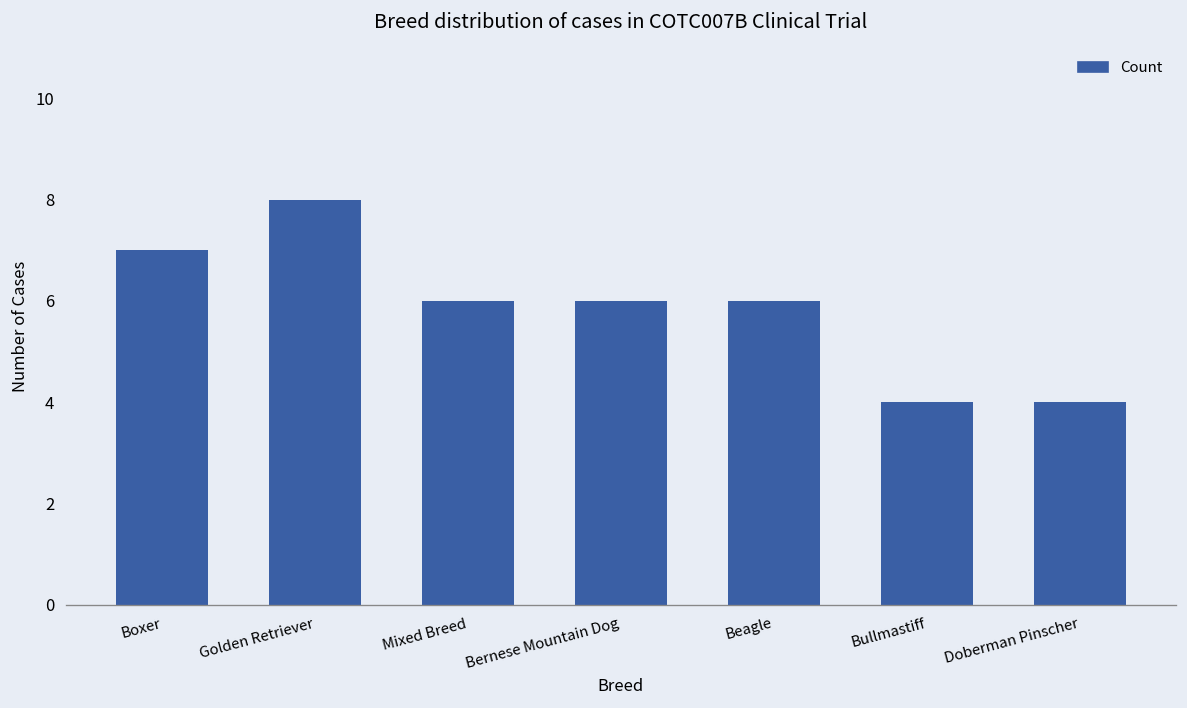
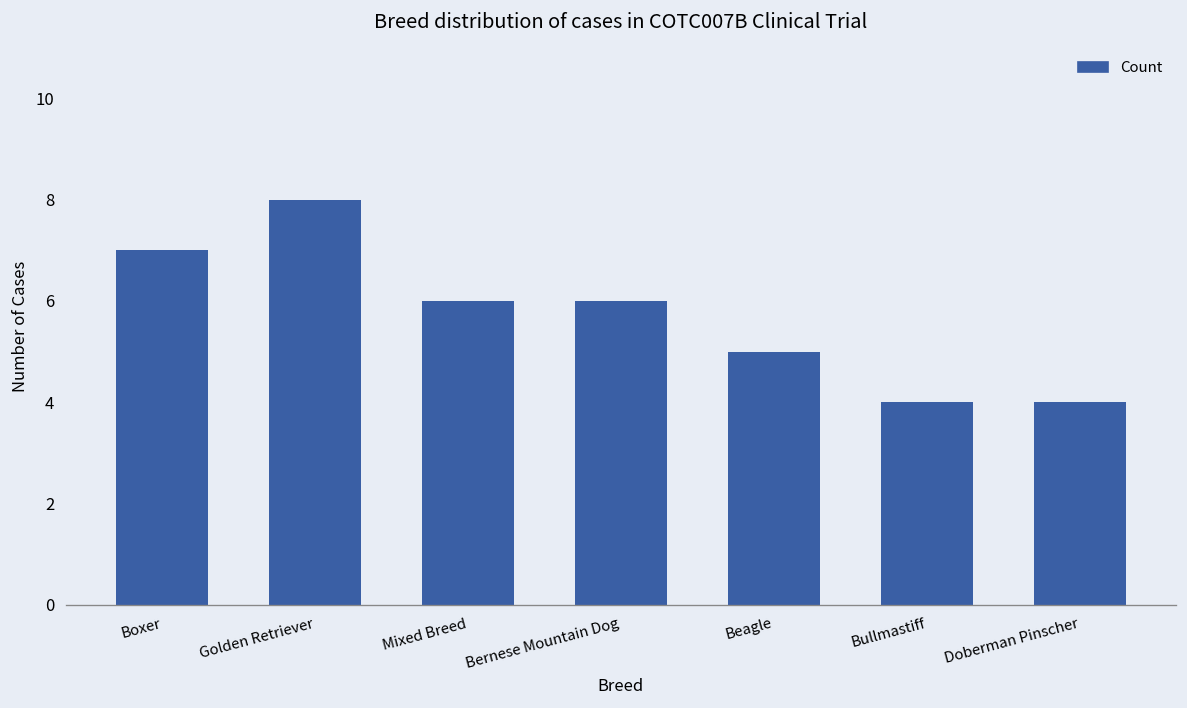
  {
    "Boxer": 7,
    "Golden Retriever": 8,
    "Mixed Breed": 6,
    "Bernese Mountain Dog": 6,
-   "Beagle": 6,
+   "Beagle": 5,
    "Bullmastiff": 4,
    "Doberman Pinscher": 4
  }
